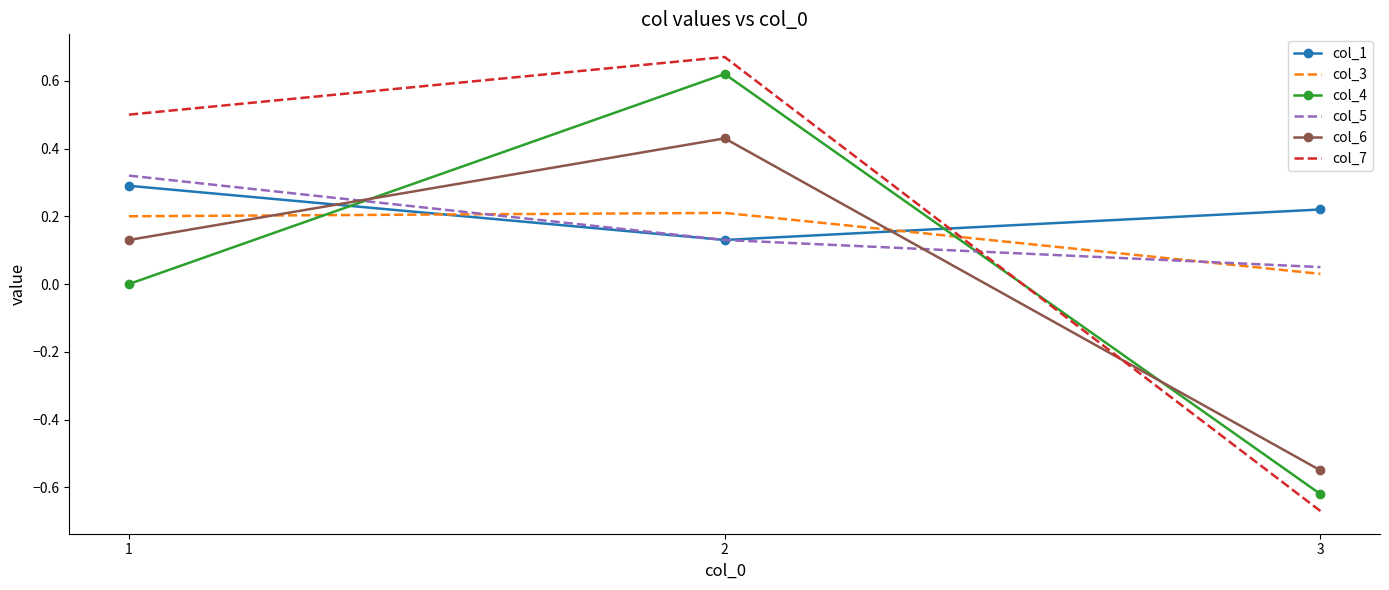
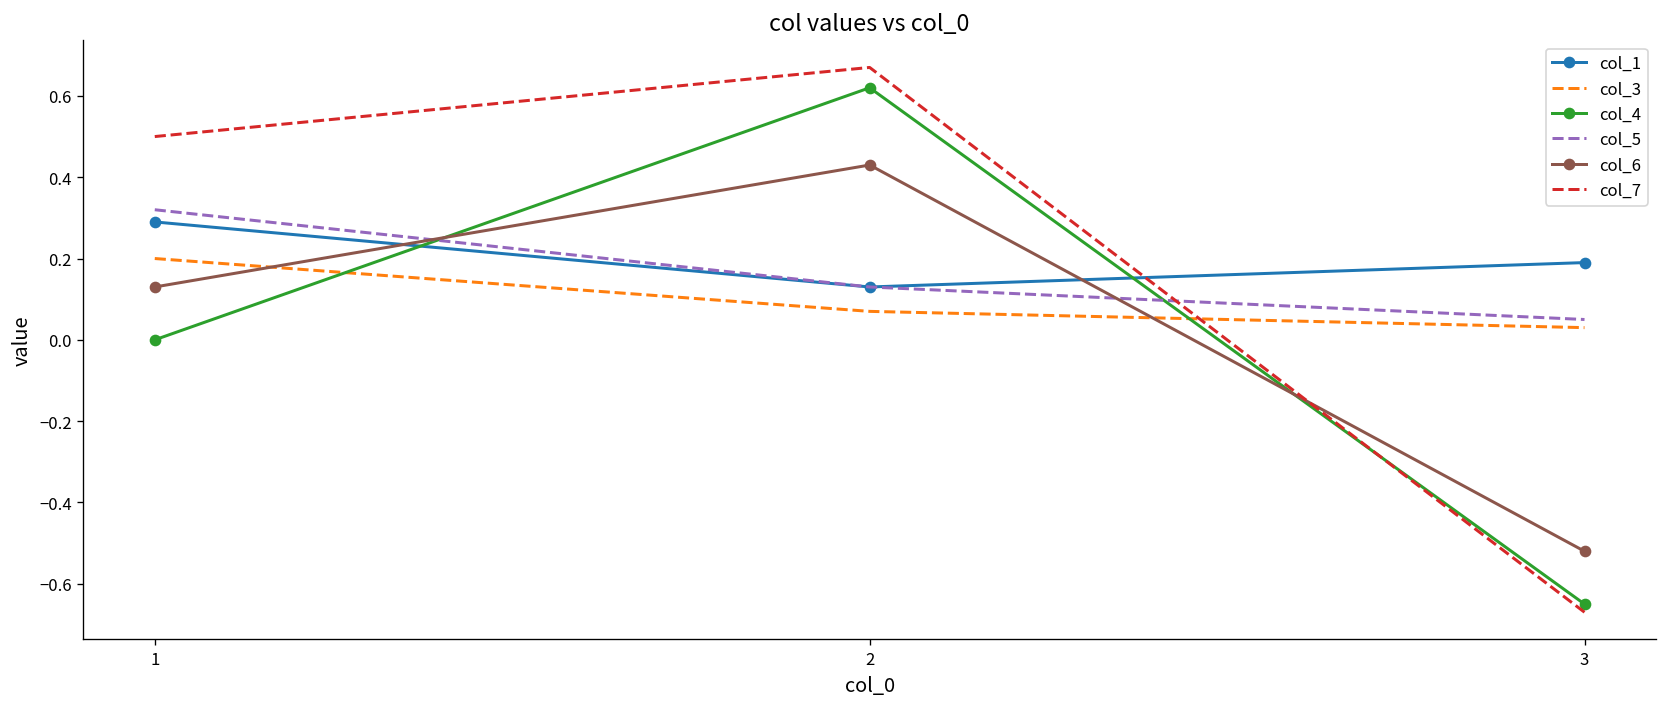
  {
    "col_1": {
      "1": 0.29,
-     "3": 0.22
+     "3": 0.19
    },
    "col_3": {
      "1": 0.20,
-     "2": 0.21,
+     "2": 0.07,
      "3": 0.03
    },
    "col_4": {
      "1": 0.00,
      "2": 0.62,
-     "3": -0.62
+     "3": -0.65
    },
    "col_5": {
      "1": 0.32,
      "3": 0.05
    },
    "col_6": {
      "1": 0.13,
      "2": 0.43,
-     "3": -0.55
+     "3": -0.52
    },
    "col_7": {
      "1": 0.50,
      "2": 0.67,
      "3": -0.67
    }
  }
